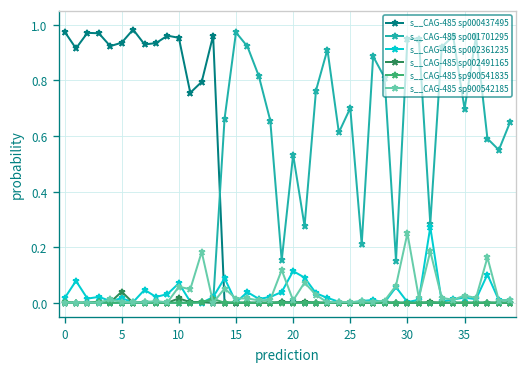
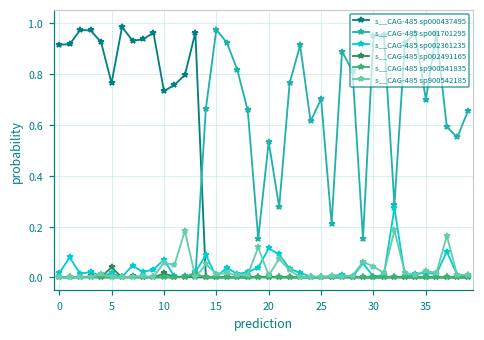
  {
    "s__CAG-485 sp000437495": {
-     "0": 0.98,
-     "5": 0.94,
-     "10": 0.95
+     "0": 0.91,
+     "5": 0.76,
+     "10": 0.73
    },
    "s__CAG-485 sp900542185": {
      "10": 0.06,
      "15": 0.02,
-     "30": 0.25
+     "30": 0.04
    }
  }
